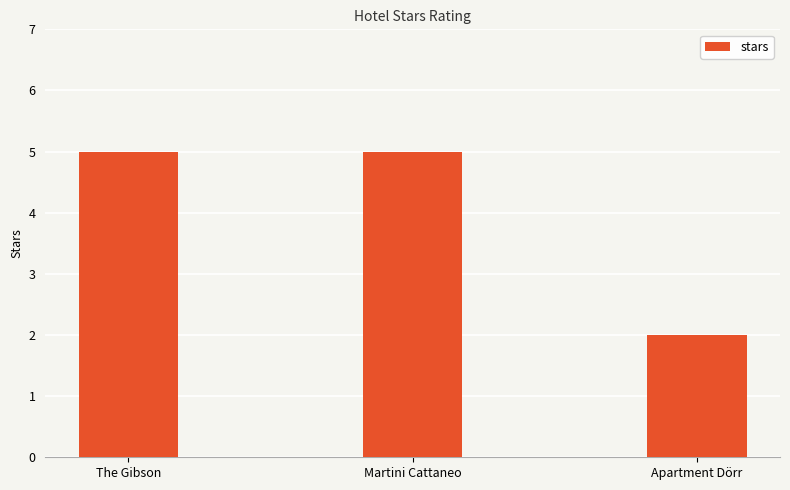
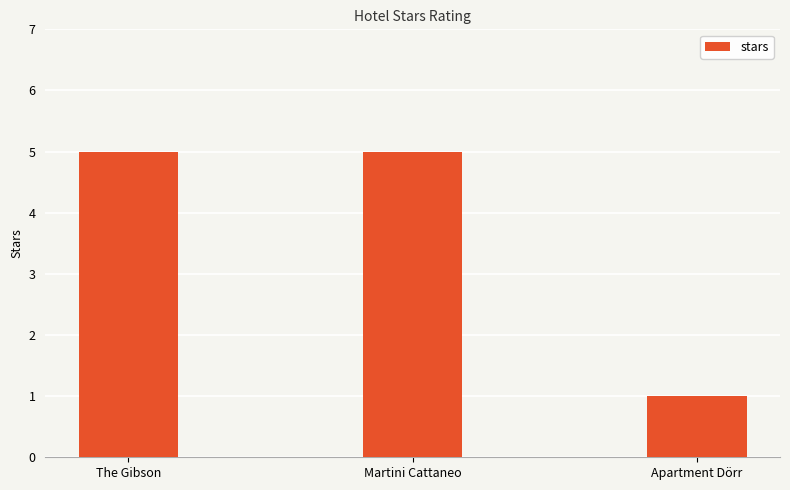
  {
    "The Gibson": 5,
    "Martini Cattaneo": 5,
-   "Apartment Dörr": 2
+   "Apartment Dörr": 1
  }
